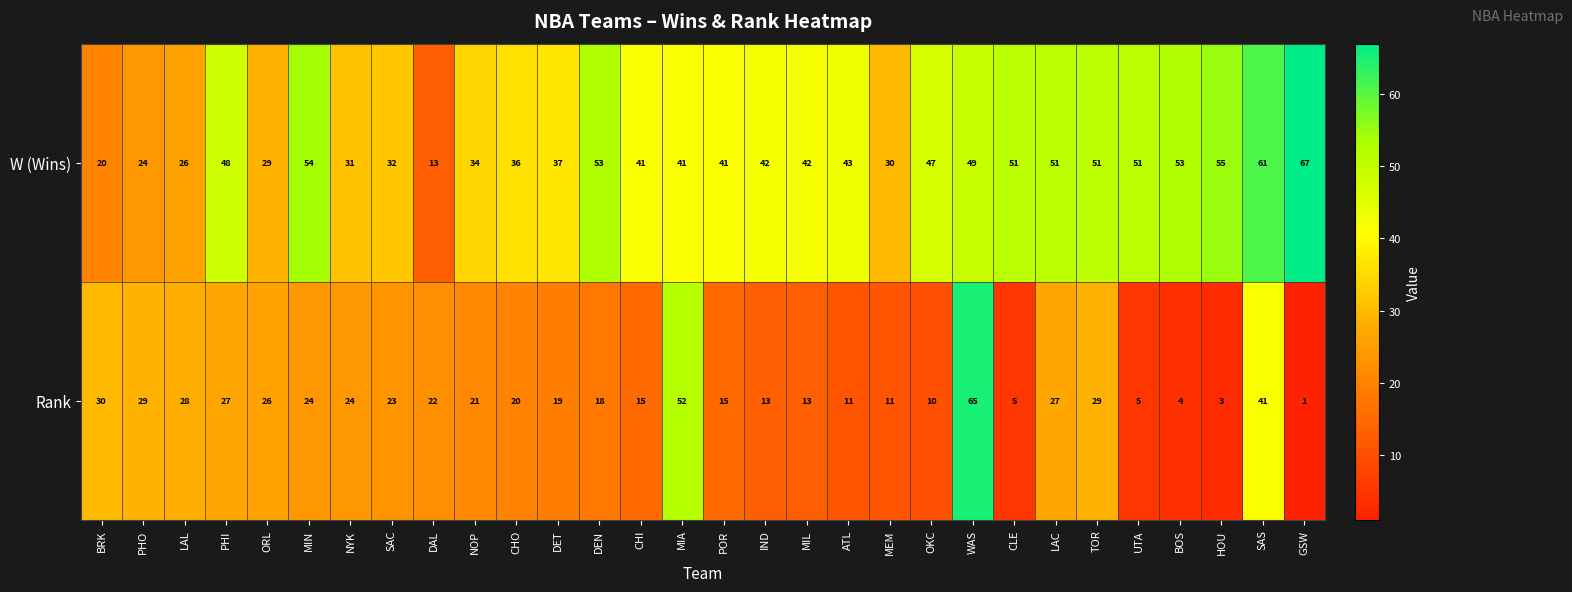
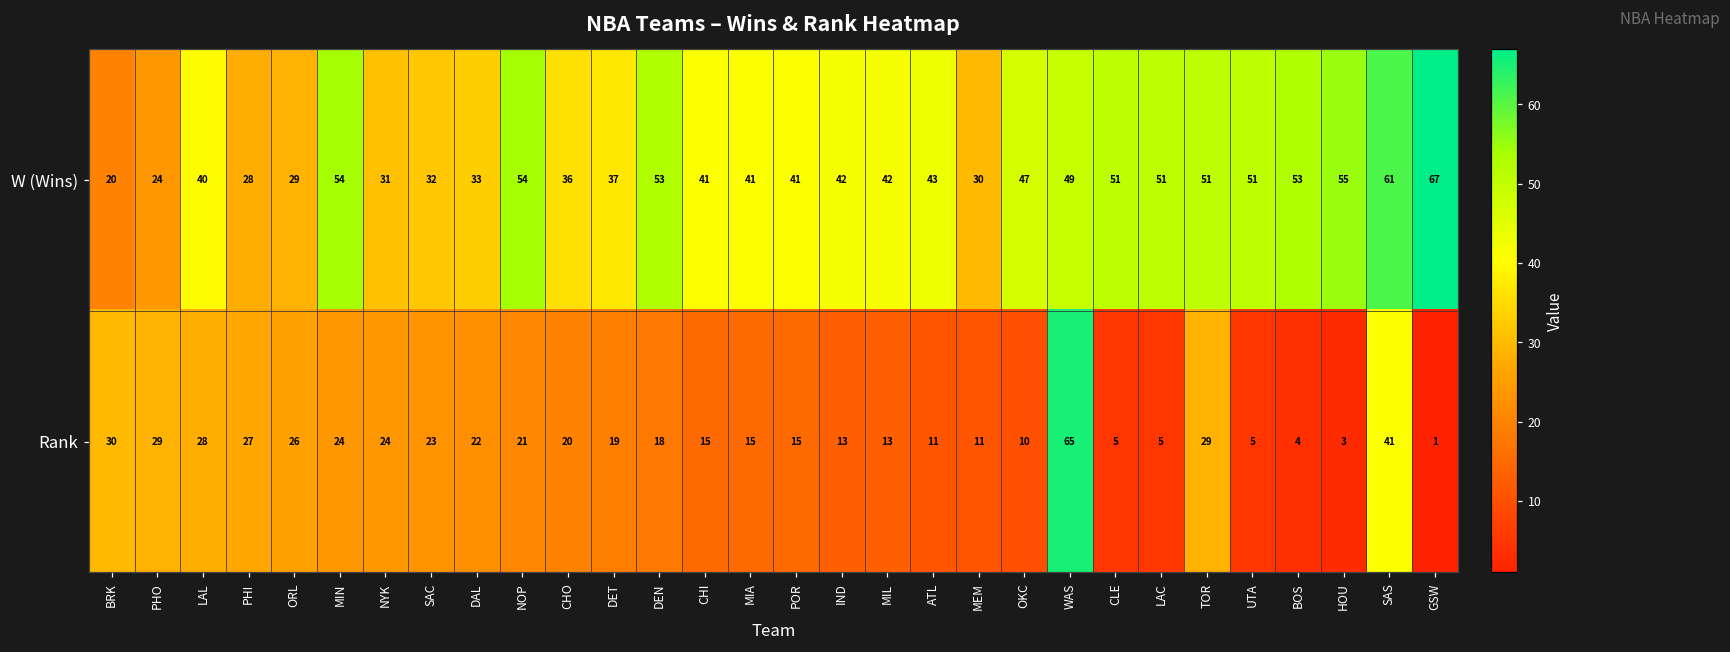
  {
    "W (Wins)": {
      "BRK": 20,
      "PHO": 24,
-     "LAL": 26,
-     "PHI": 48,
+     "LAL": 40,
+     "PHI": 28,
      "ORL": 29,
      "MIN": 54,
      "NYK": 31,
      "SAC": 32,
-     "DAL": 13,
-     "NOP": 34,
+     "DAL": 33,
+     "NOP": 54,
      "CHO": 36,
      "DET": 37,
      "DEN": 53,
      "CHI": 41,
      "MIA": 41,
      "POR": 41,
      "IND": 42,
      "MIL": 42,
      "ATL": 43,
      "MEM": 30,
      "OKC": 47,
      "WAS": 49,
      "CLE": 51,
      "LAC": 51,
      "TOR": 51,
      "UTA": 51,
      "BOS": 53,
      "HOU": 55,
      "SAS": 61,
      "GSW": 67
    },
    "Rank": {
      "BRK": 30,
      "PHO": 29,
      "LAL": 28,
      "PHI": 27,
      "ORL": 26,
      "MIN": 24,
      "NYK": 24,
      "SAC": 23,
      "DAL": 22,
      "NOP": 21,
      "CHO": 20,
      "DET": 19,
      "DEN": 18,
      "CHI": 15,
-     "MIA": 52,
+     "MIA": 15,
      "POR": 15,
      "IND": 13,
      "MIL": 13,
      "ATL": 11,
      "MEM": 11,
      "OKC": 10,
      "WAS": 65,
      "CLE": 5,
-     "LAC": 27,
+     "LAC": 5,
      "TOR": 29,
      "UTA": 5,
      "BOS": 4,
      "HOU": 3,
      "SAS": 41,
      "GSW": 1
    }
  }
